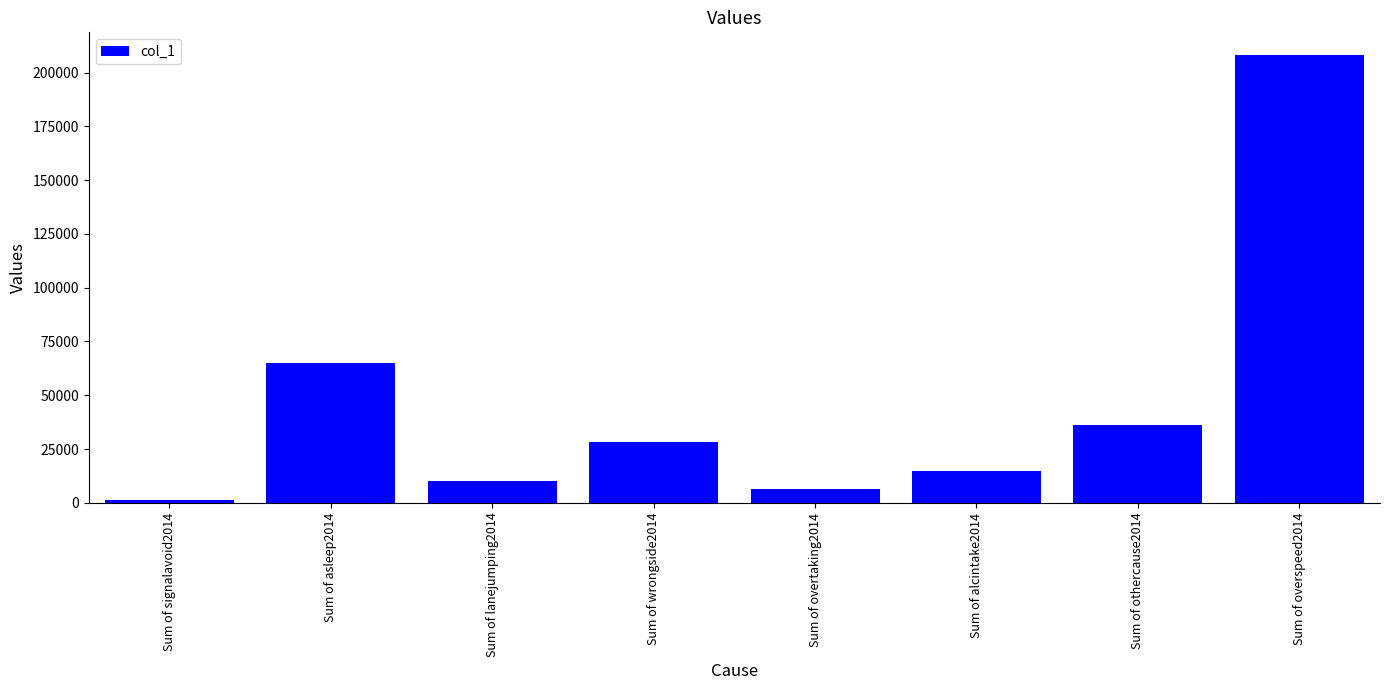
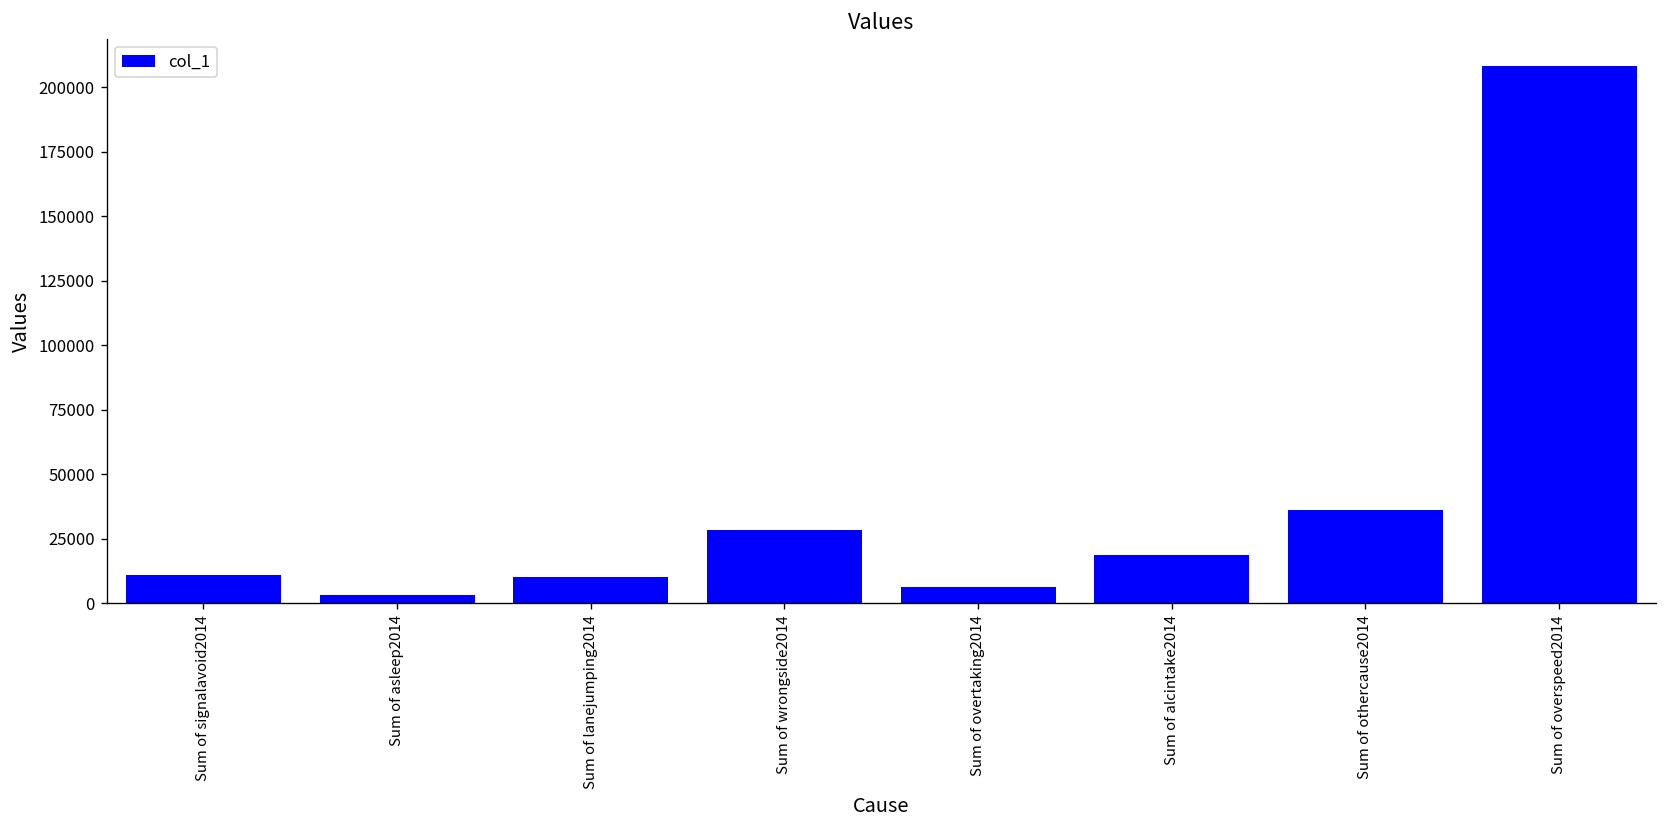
  {
-   "Sum of signalavoid2014": 1000,
-   "Sum of asleep2014": 65000,
+   "Sum of signalavoid2014": 11000,
+   "Sum of asleep2014": 3000,
    "Sum of lanejumping2014": 10000,
    "Sum of wrongside2014": 28000,
    "Sum of overtaking2014": 7000,
-   "Sum of alcintake2014": 15000,
+   "Sum of alcintake2014": 19000,
    "Sum of othercause2014": 36000,
    "Sum of overspeed2014": 208000
  }
